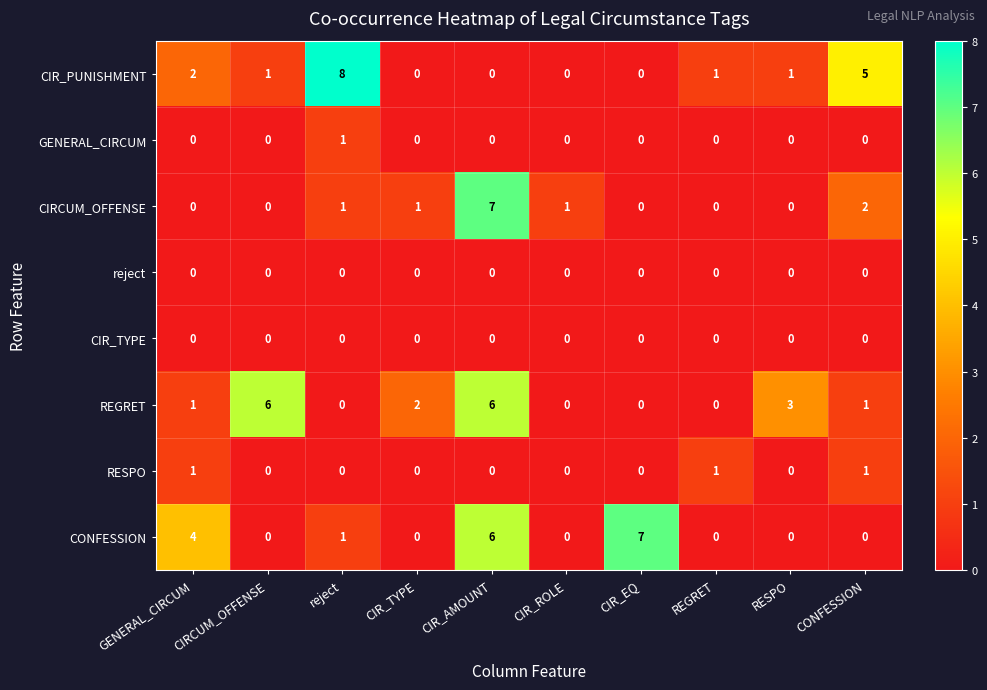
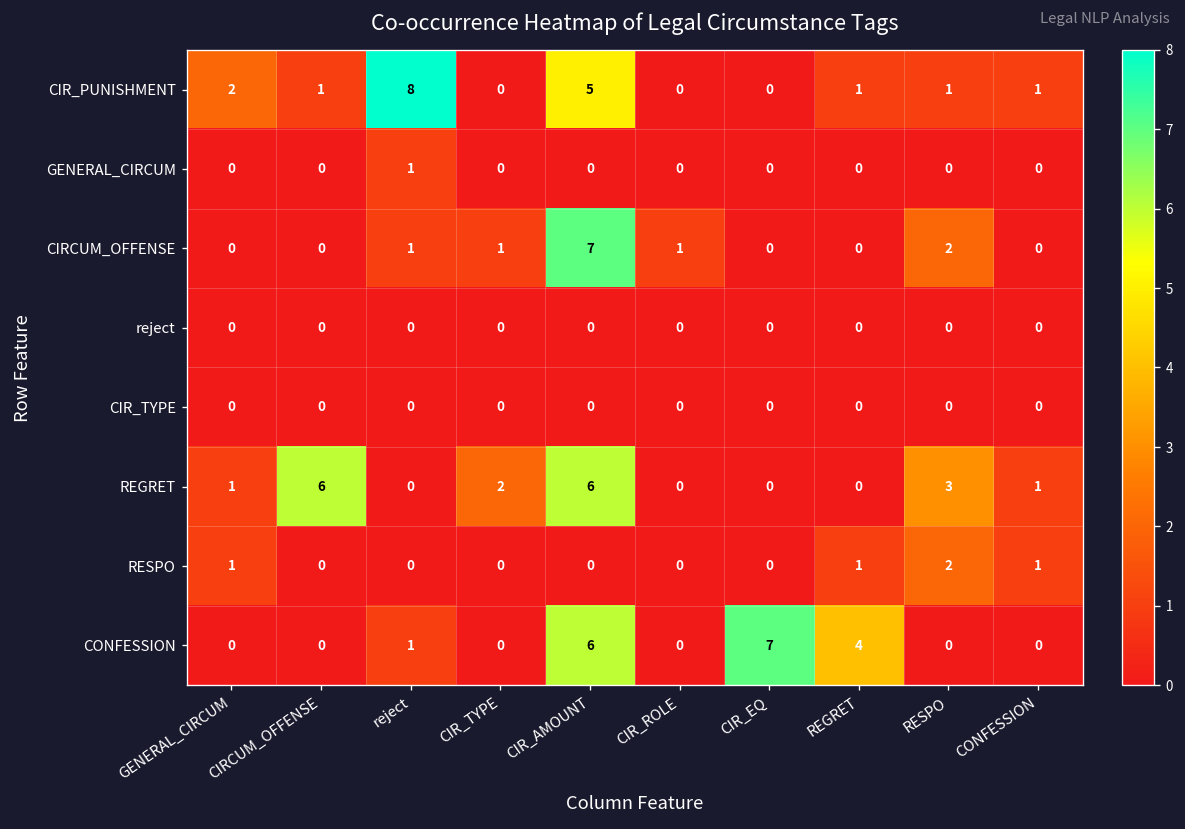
  {
    "CIR_PUNISHMENT": {
      "GENERAL_CIRCUM": 2,
      "CIRCUM_OFFENSE": 1,
      "reject": 8,
      "CIR_TYPE": 0,
-     "CIR_AMOUNT": 0,
+     "CIR_AMOUNT": 5,
      "CIR_ROLE": 0,
      "CIR_EQ": 0,
      "REGRET": 1,
      "RESPO": 1,
-     "CONFESSION": 5
+     "CONFESSION": 1
    },
    "GENERAL_CIRCUM": {
      "GENERAL_CIRCUM": 0,
      "CIRCUM_OFFENSE": 0,
      "reject": 1,
      "CIR_TYPE": 0,
      "CIR_AMOUNT": 0,
      "CIR_ROLE": 0,
      "CIR_EQ": 0,
      "REGRET": 0,
      "RESPO": 0,
      "CONFESSION": 0
    },
    "CIRCUM_OFFENSE": {
      "GENERAL_CIRCUM": 0,
      "CIRCUM_OFFENSE": 0,
      "reject": 1,
      "CIR_TYPE": 1,
      "CIR_AMOUNT": 7,
      "CIR_ROLE": 1,
      "CIR_EQ": 0,
      "REGRET": 0,
-     "RESPO": 0,
-     "CONFESSION": 2
+     "RESPO": 2,
+     "CONFESSION": 0
    },
    "reject": {
      "GENERAL_CIRCUM": 0,
      "CIRCUM_OFFENSE": 0,
      "reject": 0,
      "CIR_TYPE": 0,
      "CIR_AMOUNT": 0,
      "CIR_ROLE": 0,
      "CIR_EQ": 0,
      "REGRET": 0,
      "RESPO": 0,
      "CONFESSION": 0
    },
    "CIR_TYPE": {
      "GENERAL_CIRCUM": 0,
      "CIRCUM_OFFENSE": 0,
      "reject": 0,
      "CIR_TYPE": 0,
      "CIR_AMOUNT": 0,
      "CIR_ROLE": 0,
      "CIR_EQ": 0,
      "REGRET": 0,
      "RESPO": 0,
      "CONFESSION": 0
    },
    "REGRET": {
      "GENERAL_CIRCUM": 1,
      "CIRCUM_OFFENSE": 6,
      "reject": 0,
      "CIR_TYPE": 2,
      "CIR_AMOUNT": 6,
      "CIR_ROLE": 0,
      "CIR_EQ": 0,
      "REGRET": 0,
      "RESPO": 3,
      "CONFESSION": 1
    },
    "RESPO": {
      "GENERAL_CIRCUM": 1,
      "CIRCUM_OFFENSE": 0,
      "reject": 0,
      "CIR_TYPE": 0,
      "CIR_AMOUNT": 0,
      "CIR_ROLE": 0,
      "CIR_EQ": 0,
      "REGRET": 1,
-     "RESPO": 0,
+     "RESPO": 2,
      "CONFESSION": 1
    },
    "CONFESSION": {
-     "GENERAL_CIRCUM": 4,
+     "GENERAL_CIRCUM": 0,
      "CIRCUM_OFFENSE": 0,
      "reject": 1,
      "CIR_TYPE": 0,
      "CIR_AMOUNT": 6,
      "CIR_ROLE": 0,
      "CIR_EQ": 7,
-     "REGRET": 0,
+     "REGRET": 4,
      "RESPO": 0,
      "CONFESSION": 0
    }
  }
